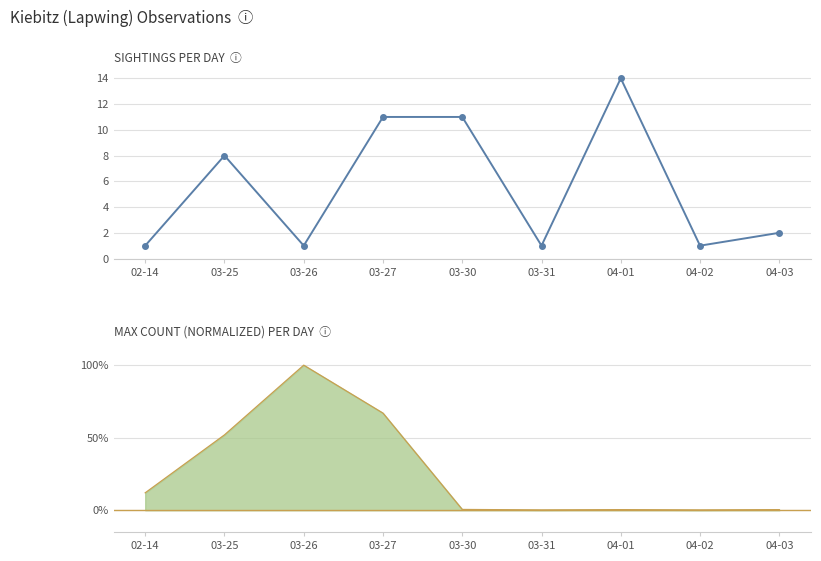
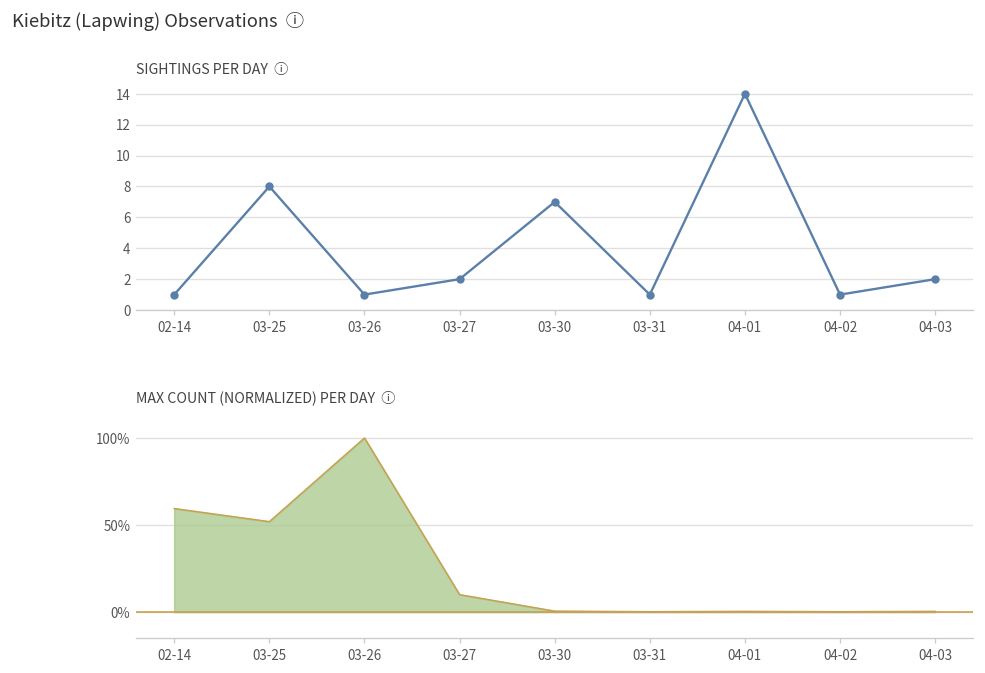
  {
    "SIGHTINGS PER DAY ⓘ": {
      "02-14": "1",
      "03-25": "8",
      "03-26": "1",
-     "03-27": "11",
-     "03-30": "11",
+     "03-27": "2",
+     "03-30": "7",
      "03-31": "1",
      "04-01": "14",
      "04-02": "1",
      "04-03": "2"
    },
    "MAX COUNT (NORMALIZED) PER DAY ⓘ": {
-     "02-14": "12%",
+     "02-14": "59%",
      "03-25": "52%",
      "03-26": "100%",
-     "03-27": "67%",
+     "03-27": "10%",
      "03-30": "1%",
      "03-31": "0%",
      "04-01": "0%",
      "04-02": "0%",
      "04-03": "0%"
    }
  }
